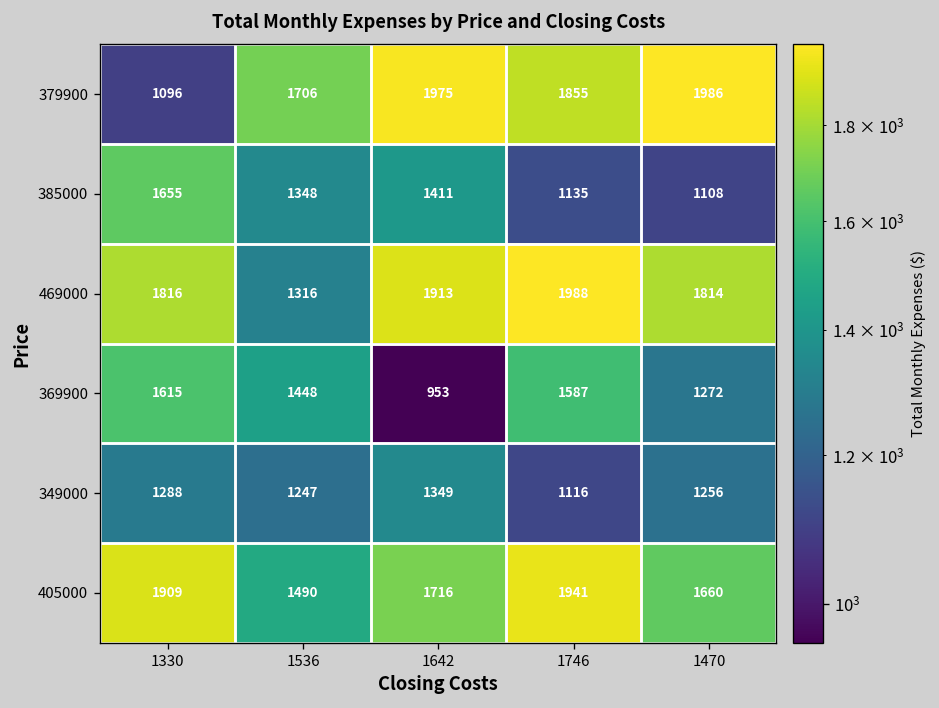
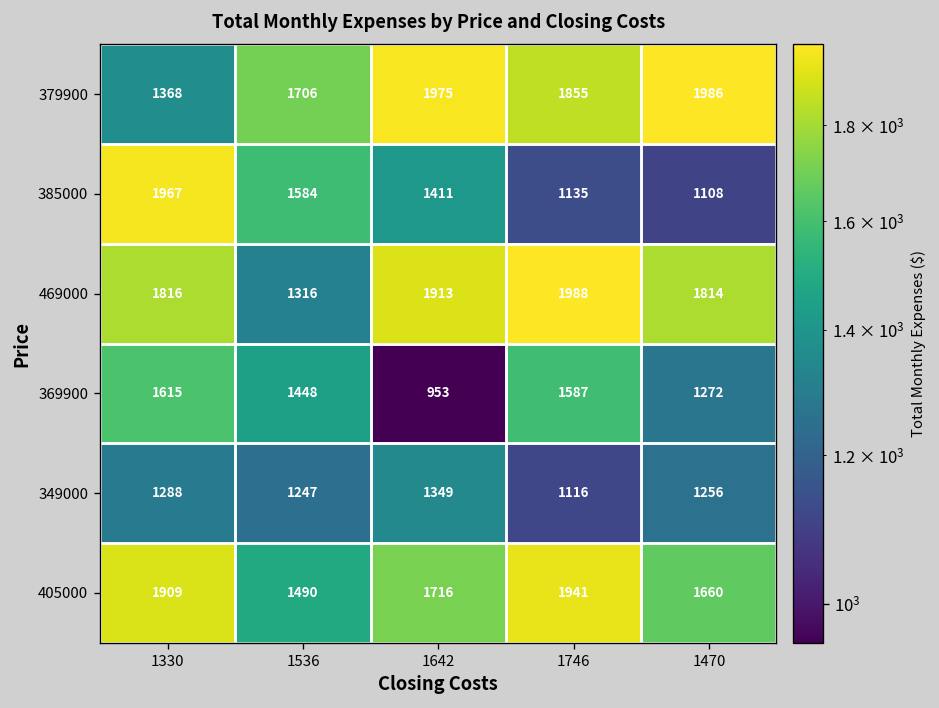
  {
    "379900": {
-     "1330": 1096,
+     "1330": 1368,
      "1536": 1706,
      "1642": 1975,
      "1746": 1855,
      "1470": 1986
    },
    "385000": {
-     "1330": 1655,
-     "1536": 1348,
+     "1330": 1967,
+     "1536": 1584,
      "1642": 1411,
      "1746": 1135,
      "1470": 1108
    },
    "469000": {
      "1330": 1816,
      "1536": 1316,
      "1642": 1913,
      "1746": 1988,
      "1470": 1814
    },
    "369900": {
      "1330": 1615,
      "1536": 1448,
      "1642": 953,
      "1746": 1587,
      "1470": 1272
    },
    "349000": {
      "1330": 1288,
      "1536": 1247,
      "1642": 1349,
      "1746": 1116,
      "1470": 1256
    },
    "405000": {
      "1330": 1909,
      "1536": 1490,
      "1642": 1716,
      "1746": 1941,
      "1470": 1660
    }
  }
